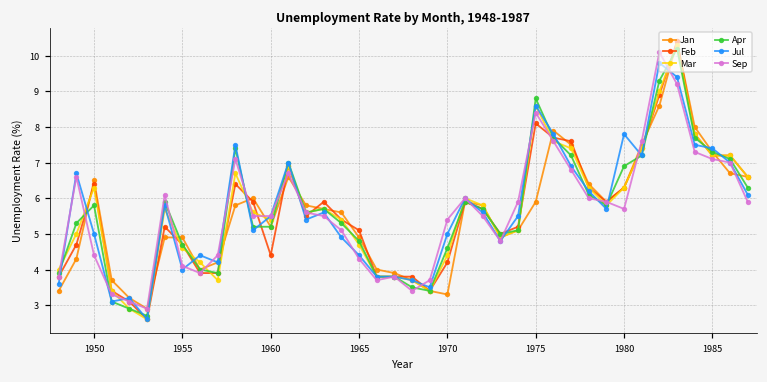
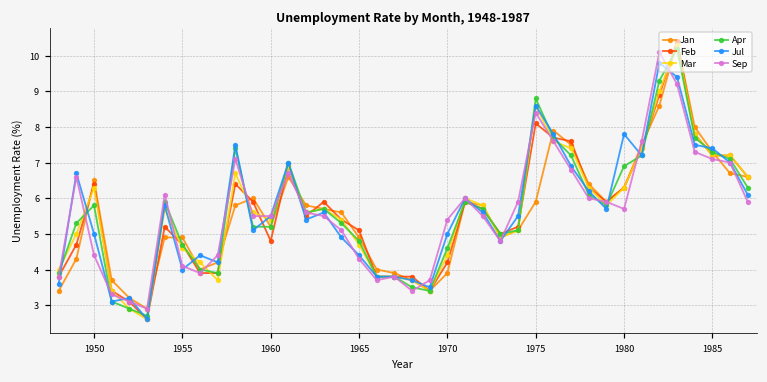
  {
    "Jan": {
      "1950": 6.5,
      "1955": 4.9,
      "1965": 4.9,
-     "1970": 3.3,
+     "1970": 3.9,
      "1975": 5.9
    },
    "Feb": {
      "1950": 6.4,
-     "1960": 4.4,
+     "1960": 4.8,
      "1965": 5.1,
      "1970": 4.2,
      "1975": 8.1
    },
    "Mar": {
      "1950": 6.3,
      "1955": 4.6,
      "1960": 5.4,
      "1965": 4.7,
      "1970": 4.4
    },
    "Apr": {
      "1950": 5.8,
      "1965": 4.8,
      "1970": 4.6,
      "1975": 8.8,
      "1980": 6.9
    },
    "Jul": {
      "1950": 5.0,
      "1955": 4.0,
      "1965": 4.4,
      "1970": 5.0,
      "1980": 7.8,
      "1985": 7.4
    },
    "Sep": {
      "1950": 4.4,
      "1955": 4.1,
      "1965": 4.3,
      "1970": 5.4,
      "1975": 8.4,
      "1980": 5.7,
      "1985": 7.1
    }
  }
